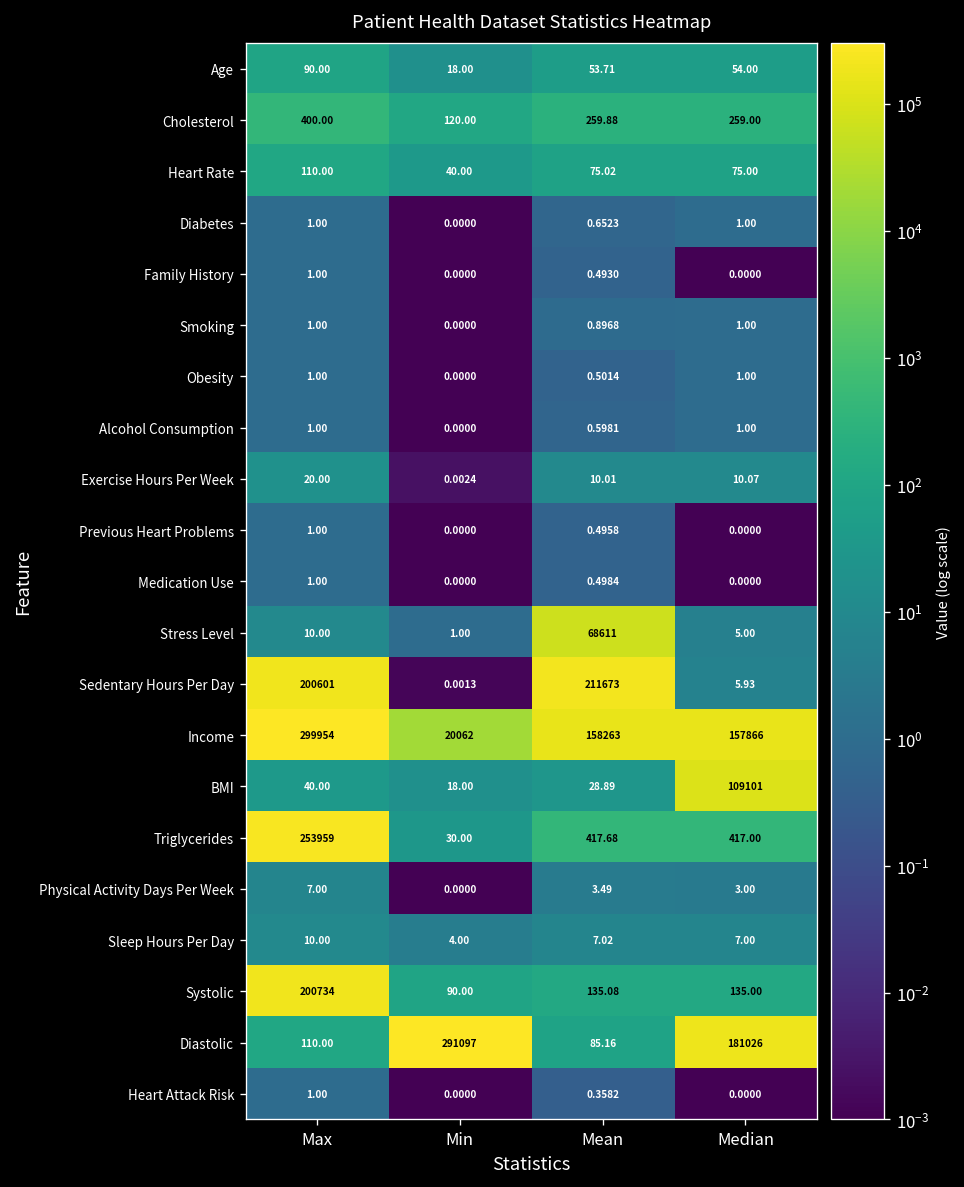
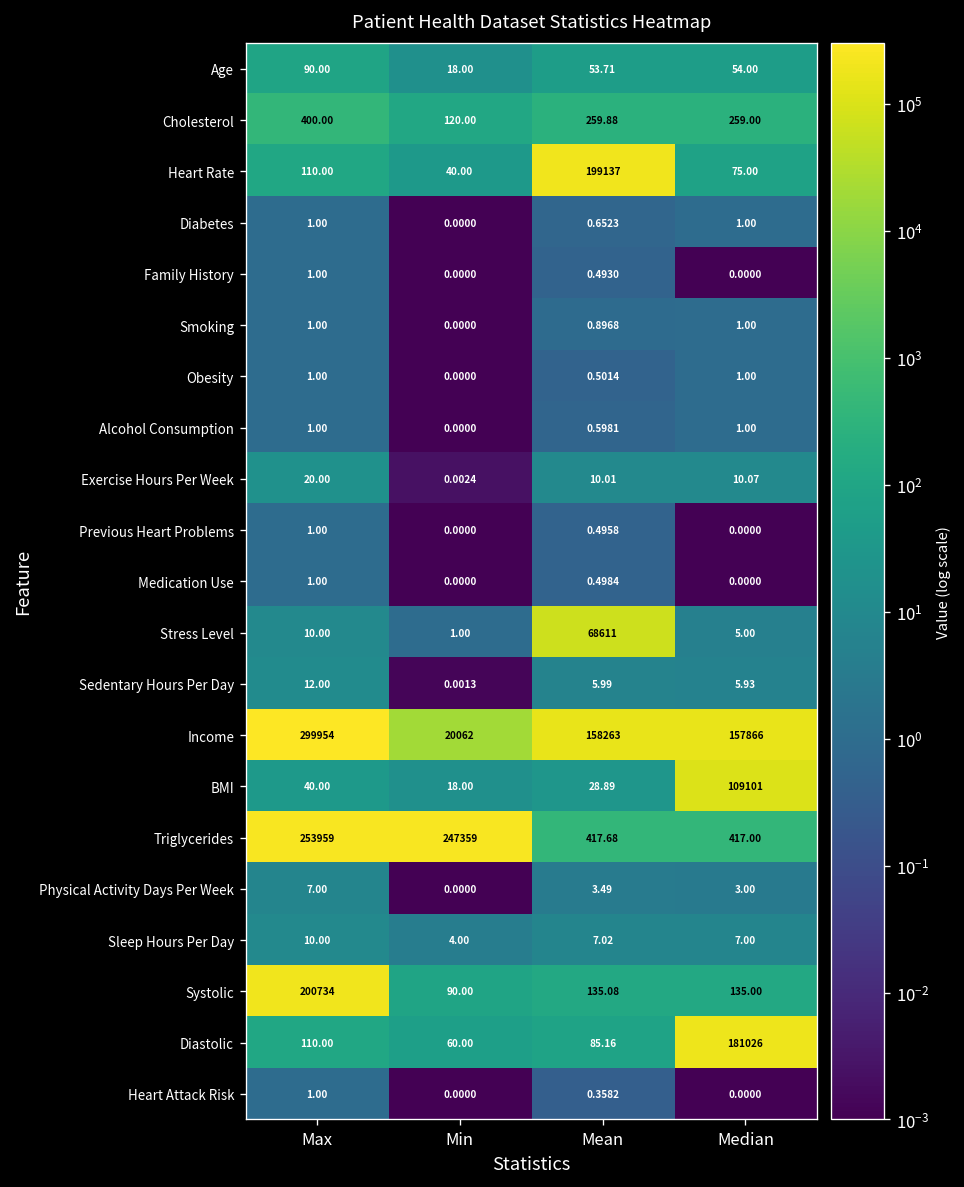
  {
    "Age": {
      "Max": 90.00,
      "Min": 18.00,
      "Mean": 53.71,
      "Median": 54.00
    },
    "Cholesterol": {
      "Max": 400.00,
      "Min": 120.00,
      "Mean": 259.88,
      "Median": 259.00
    },
    "Heart Rate": {
      "Max": 110.00,
      "Min": 40.00,
-     "Mean": 75.02,
+     "Mean": 199137,
      "Median": 75.00
    },
    "Diabetes": {
      "Max": 1.00,
      "Min": 0.0000,
      "Mean": 0.6523,
      "Median": 1.00
    },
    "Family History": {
      "Max": 1.00,
      "Min": 0.0000,
      "Mean": 0.4930,
      "Median": 0.0000
    },
    "Smoking": {
      "Max": 1.00,
      "Min": 0.0000,
      "Mean": 0.8968,
      "Median": 1.00
    },
    "Obesity": {
      "Max": 1.00,
      "Min": 0.0000,
      "Mean": 0.5014,
      "Median": 1.00
    },
    "Alcohol Consumption": {
      "Max": 1.00,
      "Min": 0.0000,
      "Mean": 0.5981,
      "Median": 1.00
    },
    "Exercise Hours Per Week": {
      "Max": 20.00,
      "Min": 0.0024,
      "Mean": 10.01,
      "Median": 10.07
    },
    "Previous Heart Problems": {
      "Max": 1.00,
      "Min": 0.0000,
      "Mean": 0.4958,
      "Median": 0.0000
    },
    "Medication Use": {
      "Max": 1.00,
      "Min": 0.0000,
      "Mean": 0.4984,
      "Median": 0.0000
    },
    "Stress Level": {
      "Max": 10.00,
      "Min": 1.00,
      "Mean": 68611,
      "Median": 5.00
    },
    "Sedentary Hours Per Day": {
-     "Max": 200601,
+     "Max": 12.00,
      "Min": 0.0013,
-     "Mean": 211673,
+     "Mean": 5.99,
      "Median": 5.93
    },
    "Income": {
      "Max": 299954,
      "Min": 20062,
      "Mean": 158263,
      "Median": 157866
    },
    "BMI": {
      "Max": 40.00,
      "Min": 18.00,
      "Mean": 28.89,
      "Median": 109101
    },
    "Triglycerides": {
      "Max": 253959,
-     "Min": 30.00,
+     "Min": 247359,
      "Mean": 417.68,
      "Median": 417.00
    },
    "Physical Activity Days Per Week": {
      "Max": 7.00,
      "Min": 0.0000,
      "Mean": 3.49,
      "Median": 3.00
    },
    "Sleep Hours Per Day": {
      "Max": 10.00,
      "Min": 4.00,
      "Mean": 7.02,
      "Median": 7.00
    },
    "Systolic": {
      "Max": 200734,
      "Min": 90.00,
      "Mean": 135.08,
      "Median": 135.00
    },
    "Diastolic": {
      "Max": 110.00,
-     "Min": 291097,
+     "Min": 60.00,
      "Mean": 85.16,
      "Median": 181026
    },
    "Heart Attack Risk": {
      "Max": 1.00,
      "Min": 0.0000,
      "Mean": 0.3582,
      "Median": 0.0000
    }
  }
